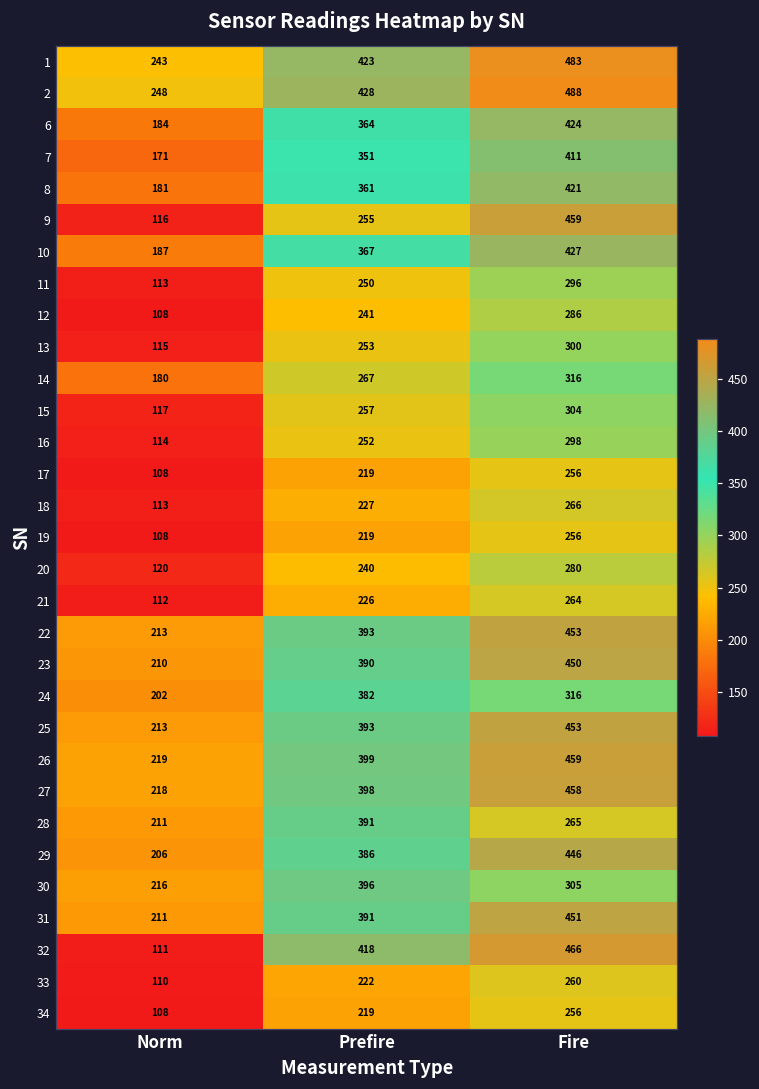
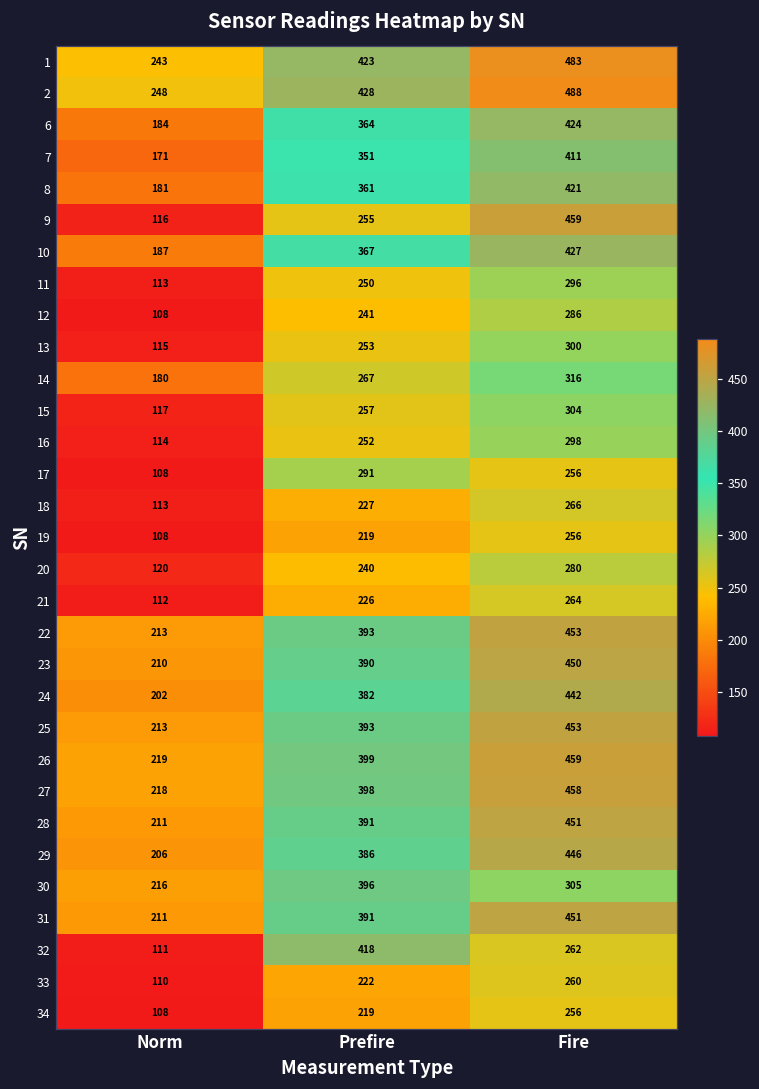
  {
    "1": {
      "Norm": 243,
      "Prefire": 423,
      "Fire": 483
    },
    "2": {
      "Norm": 248,
      "Prefire": 428,
      "Fire": 488
    },
    "6": {
      "Norm": 184,
      "Prefire": 364,
      "Fire": 424
    },
    "7": {
      "Norm": 171,
      "Prefire": 351,
      "Fire": 411
    },
    "8": {
      "Norm": 181,
      "Prefire": 361,
      "Fire": 421
    },
    "9": {
      "Norm": 116,
      "Prefire": 255,
      "Fire": 459
    },
    "10": {
      "Norm": 187,
      "Prefire": 367,
      "Fire": 427
    },
    "11": {
      "Norm": 113,
      "Prefire": 250,
      "Fire": 296
    },
    "12": {
      "Norm": 108,
      "Prefire": 241,
      "Fire": 286
    },
    "13": {
      "Norm": 115,
      "Prefire": 253,
      "Fire": 300
    },
    "14": {
      "Norm": 180,
      "Prefire": 267,
      "Fire": 316
    },
    "15": {
      "Norm": 117,
      "Prefire": 257,
      "Fire": 304
    },
    "16": {
      "Norm": 114,
      "Prefire": 252,
      "Fire": 298
    },
    "17": {
      "Norm": 108,
-     "Prefire": 219,
+     "Prefire": 291,
      "Fire": 256
    },
    "18": {
      "Norm": 113,
      "Prefire": 227,
      "Fire": 266
    },
    "19": {
      "Norm": 108,
      "Prefire": 219,
      "Fire": 256
    },
    "20": {
      "Norm": 120,
      "Prefire": 240,
      "Fire": 280
    },
    "21": {
      "Norm": 112,
      "Prefire": 226,
      "Fire": 264
    },
    "22": {
      "Norm": 213,
      "Prefire": 393,
      "Fire": 453
    },
    "23": {
      "Norm": 210,
      "Prefire": 390,
      "Fire": 450
    },
    "24": {
      "Norm": 202,
      "Prefire": 382,
-     "Fire": 316
+     "Fire": 442
    },
    "25": {
      "Norm": 213,
      "Prefire": 393,
      "Fire": 453
    },
    "26": {
      "Norm": 219,
      "Prefire": 399,
      "Fire": 459
    },
    "27": {
      "Norm": 218,
      "Prefire": 398,
      "Fire": 458
    },
    "28": {
      "Norm": 211,
      "Prefire": 391,
-     "Fire": 265
+     "Fire": 451
    },
    "29": {
      "Norm": 206,
      "Prefire": 386,
      "Fire": 446
    },
    "30": {
      "Norm": 216,
      "Prefire": 396,
      "Fire": 305
    },
    "31": {
      "Norm": 211,
      "Prefire": 391,
      "Fire": 451
    },
    "32": {
      "Norm": 111,
      "Prefire": 418,
-     "Fire": 466
+     "Fire": 262
    },
    "33": {
      "Norm": 110,
      "Prefire": 222,
      "Fire": 260
    },
    "34": {
      "Norm": 108,
      "Prefire": 219,
      "Fire": 256
    }
  }
